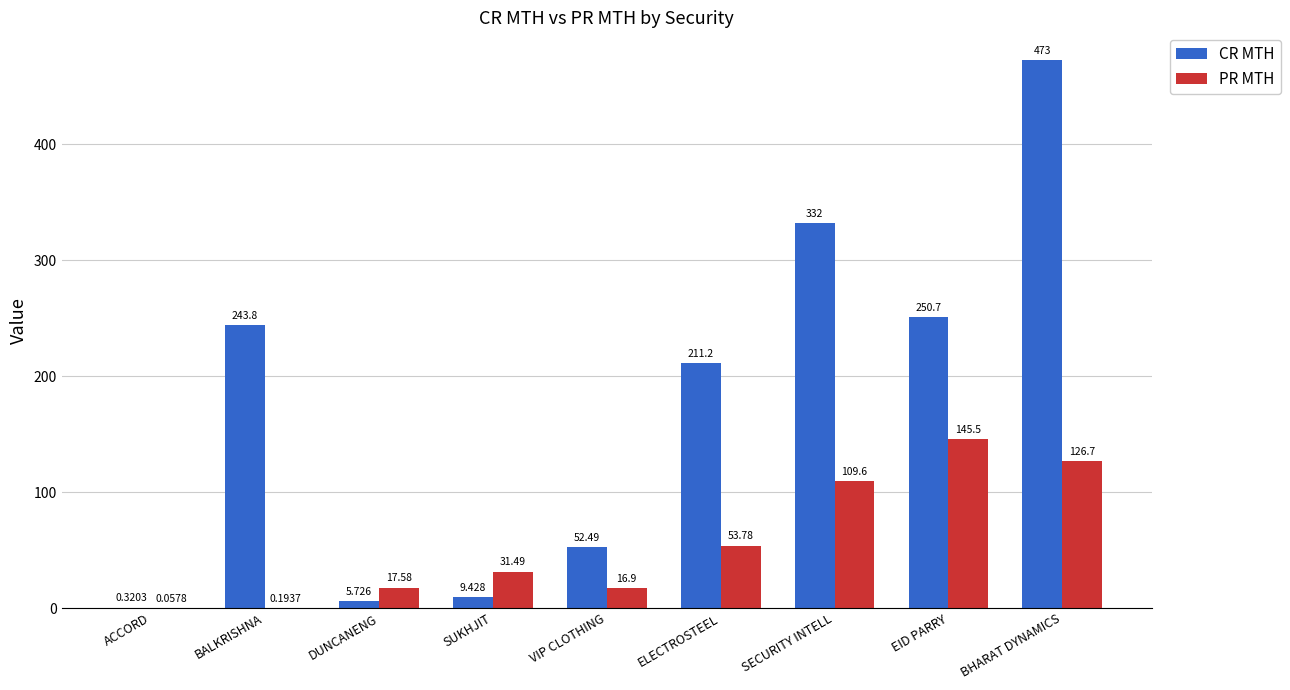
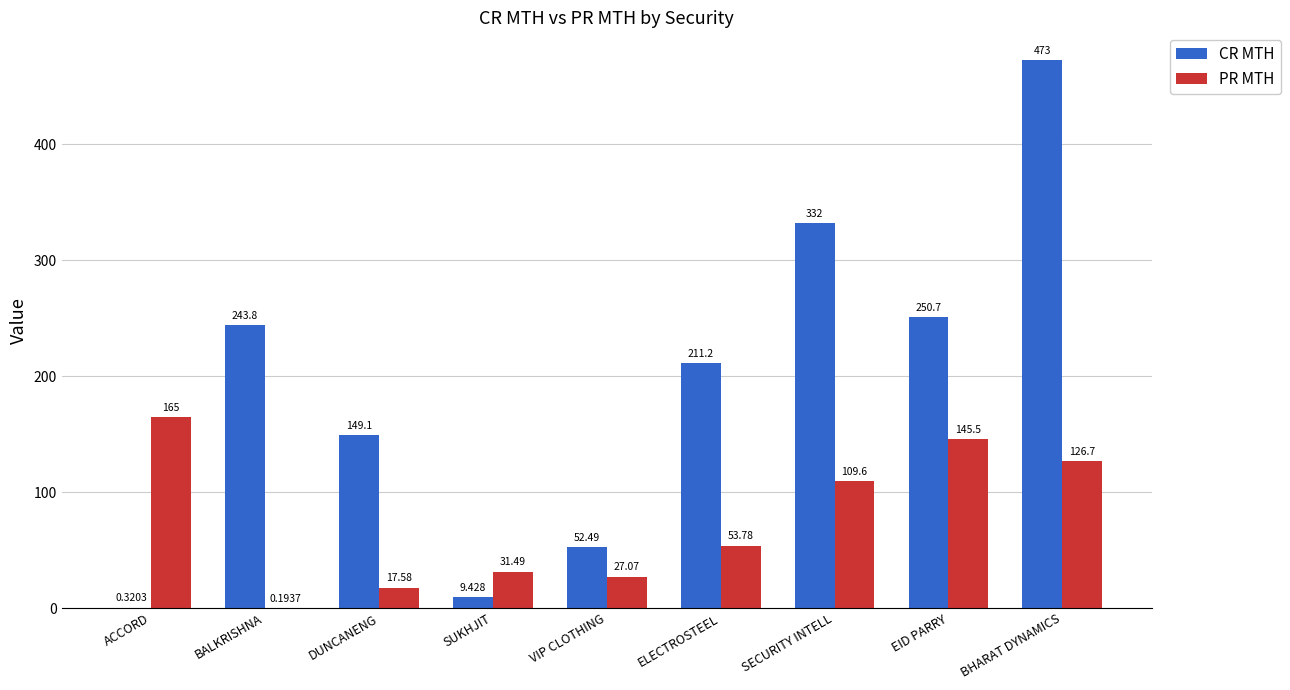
  {
    "CR MTH": {
      "ACCORD": 0.3203,
      "BALKRISHNA": 243.8,
-     "DUNCANENG": 5.726,
+     "DUNCANENG": 149.1,
      "SUKHJIT": 9.428,
      "VIP CLOTHING": 52.49,
      "ELECTROSTEEL": 211.2,
      "SECURITY INTELL": 332,
      "EID PARRY": 250.7,
      "BHARAT DYNAMICS": 473
    },
    "PR MTH": {
-     "ACCORD": 0.0578,
+     "ACCORD": 165,
      "BALKRISHNA": 0.1937,
      "DUNCANENG": 17.58,
      "SUKHJIT": 31.49,
-     "VIP CLOTHING": 16.9,
+     "VIP CLOTHING": 27.07,
      "ELECTROSTEEL": 53.78,
      "SECURITY INTELL": 109.6,
      "EID PARRY": 145.5,
      "BHARAT DYNAMICS": 126.7
    }
  }
